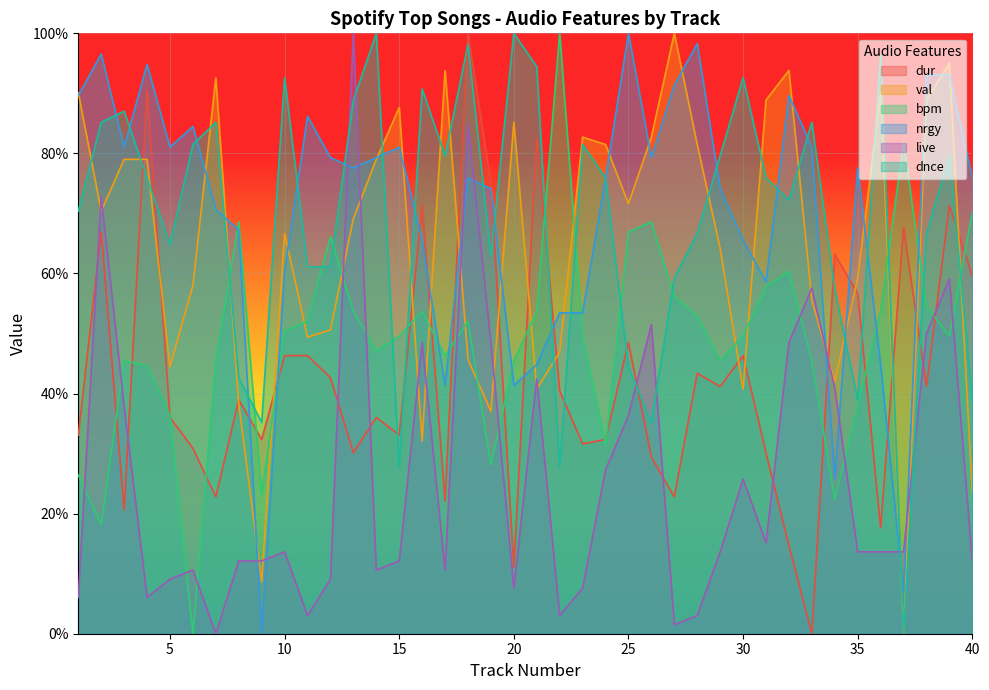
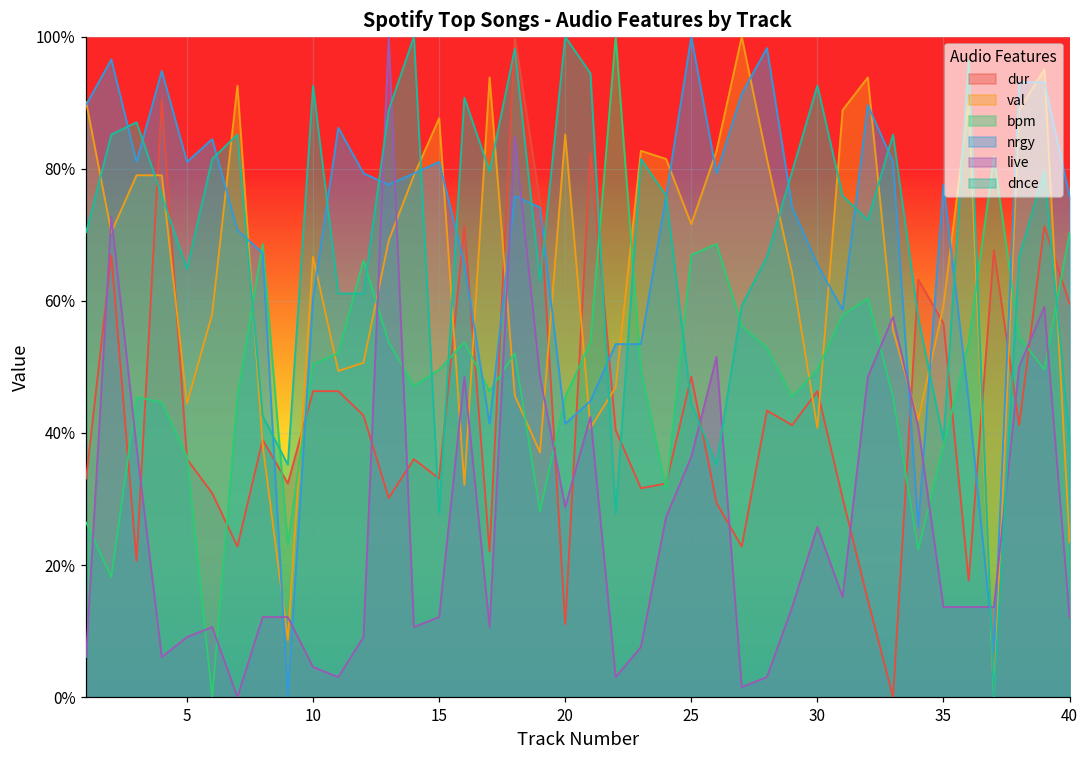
  {
    "live": {
      "5": "9%",
-     "10": "14%",
+     "10": "5%",
      "15": "12%",
-     "20": "8%",
+     "20": "29%",
      "25": "36%",
      "30": "26%",
      "35": "14%",
      "40": "12%"
    }
  }
